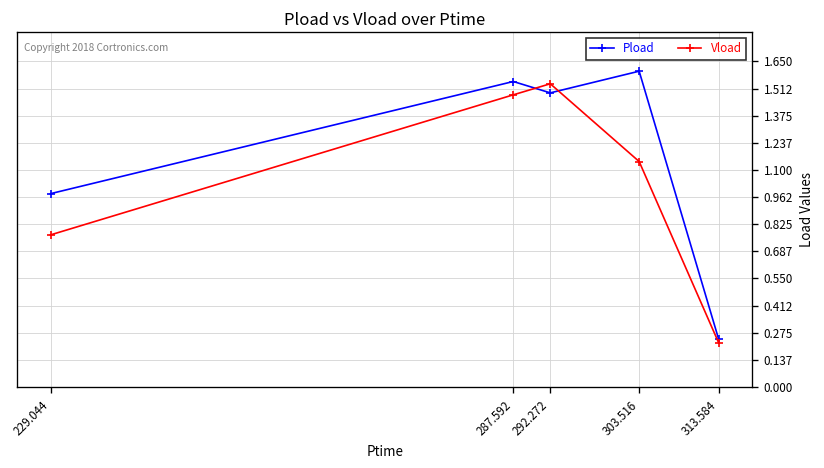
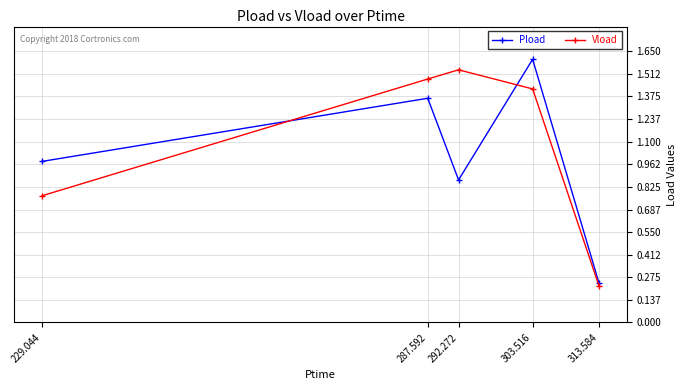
  {
    "Pload": {
      "229.044": 0.98,
-     "287.592": 1.55,
-     "292.272": 1.49,
+     "287.592": 1.36,
+     "292.272": 0.87,
      "303.516": 1.60,
      "313.584": 0.24
    },
    "Vload": {
      "229.044": 0.77,
      "287.592": 1.48,
      "292.272": 1.54,
-     "303.516": 1.14,
+     "303.516": 1.42,
      "313.584": 0.22
    }
  }
